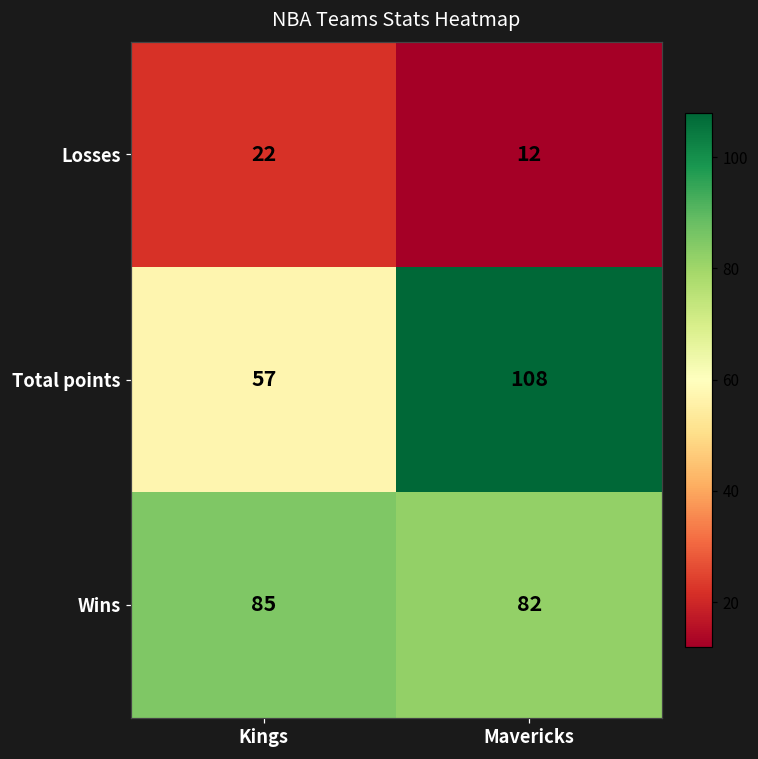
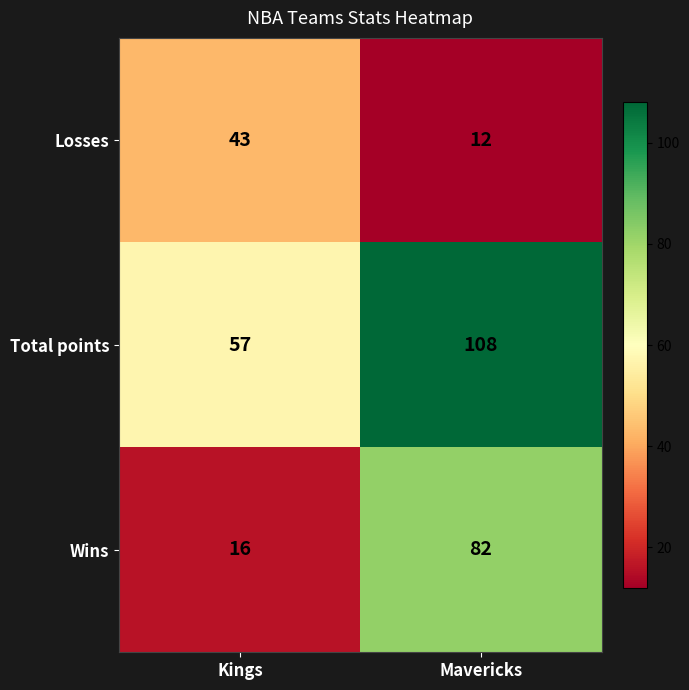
  {
    "Losses": {
-     "Kings": 22,
+     "Kings": 43,
      "Mavericks": 12
    },
    "Total points": {
      "Kings": 57,
      "Mavericks": 108
    },
    "Wins": {
-     "Kings": 85,
+     "Kings": 16,
      "Mavericks": 82
    }
  }
